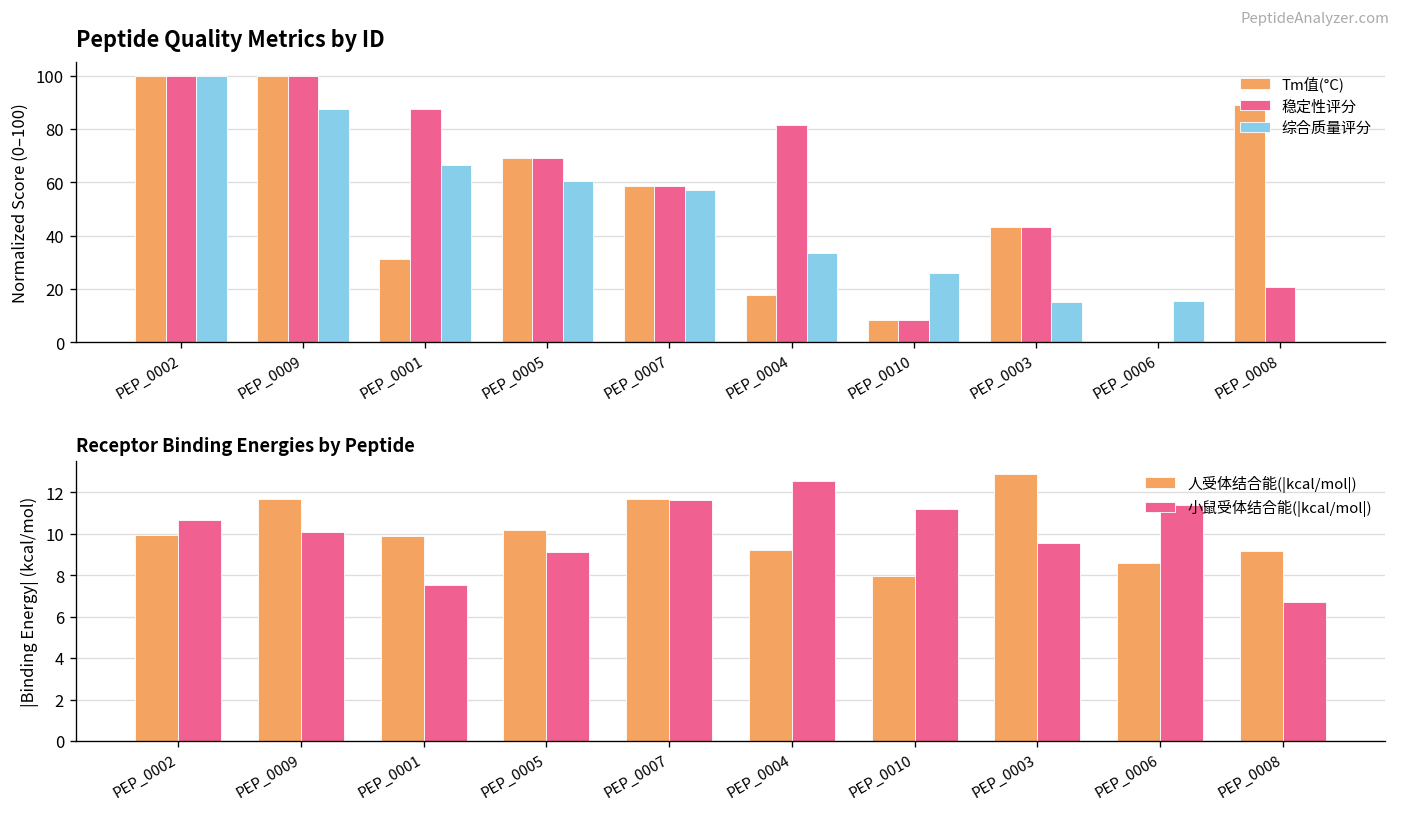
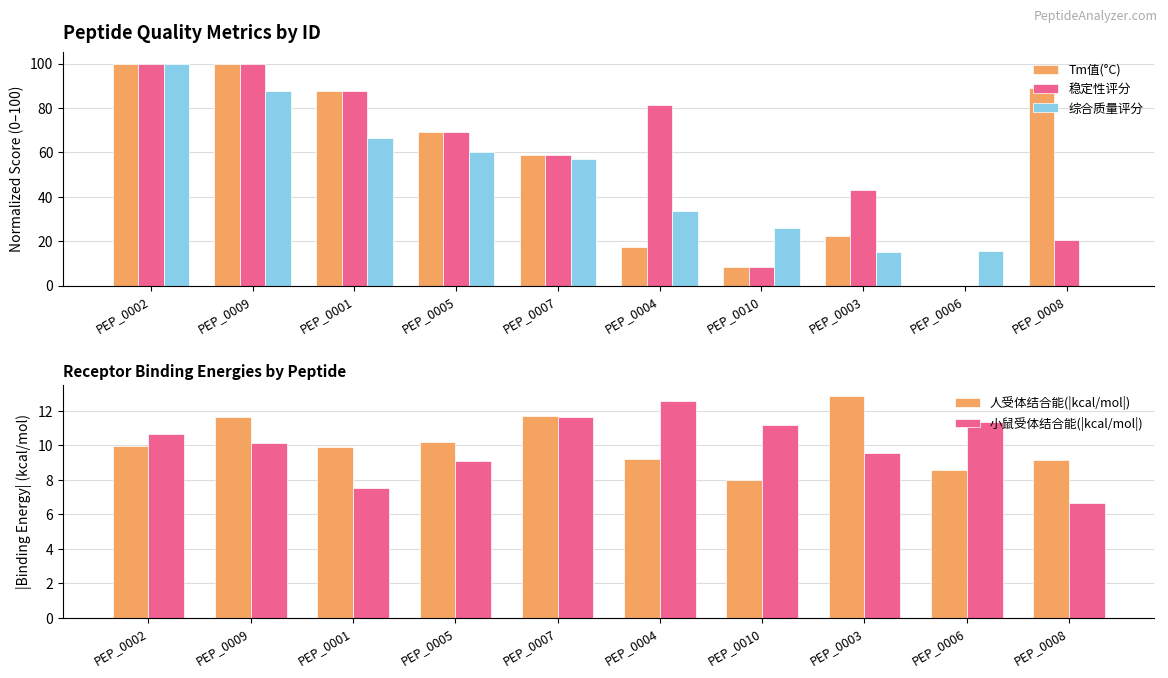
  {
    "Peptide Quality Metrics by ID": {
      "Tm值(°C)": {
        "PEP_0002": 100,
        "PEP_0009": 100,
-       "PEP_0001": 31,
+       "PEP_0001": 88,
        "PEP_0005": 69,
        "PEP_0007": 59,
        "PEP_0004": 18,
        "PEP_0010": 8,
-       "PEP_0003": 43,
+       "PEP_0003": 22,
        "PEP_0006": 0,
        "PEP_0008": 89
      },
      "稳定性评分": {
        "PEP_0002": 100,
        "PEP_0009": 100,
        "PEP_0001": 88,
        "PEP_0005": 69,
        "PEP_0007": 59,
        "PEP_0004": 81,
        "PEP_0010": 8,
        "PEP_0003": 43,
        "PEP_0006": 0,
        "PEP_0008": 21
      },
      "综合质量评分": {
        "PEP_0002": 100,
        "PEP_0009": 88,
        "PEP_0001": 66,
        "PEP_0005": 60,
        "PEP_0007": 57,
        "PEP_0004": 33,
        "PEP_0010": 26,
        "PEP_0003": 15,
        "PEP_0006": 16,
        "PEP_0008": 0
      }
    },
    "Receptor Binding Energies by Peptide": {
      "人受体结合能(|kcal/mol|)": {
        "PEP_0002": 10.0,
        "PEP_0009": 11.7,
        "PEP_0001": 9.9,
        "PEP_0005": 10.2,
        "PEP_0007": 11.7,
        "PEP_0004": 9.2,
        "PEP_0010": 8.0,
        "PEP_0003": 12.9,
        "PEP_0006": 8.6,
        "PEP_0008": 9.2
      },
      "小鼠受体结合能(|kcal/mol|)": {
        "PEP_0002": 10.7,
        "PEP_0009": 10.1,
        "PEP_0001": 7.5,
        "PEP_0005": 9.1,
        "PEP_0007": 11.6,
        "PEP_0004": 12.5,
        "PEP_0010": 11.2,
        "PEP_0003": 9.5,
        "PEP_0006": 11.4,
        "PEP_0008": 6.7
      }
    }
  }
